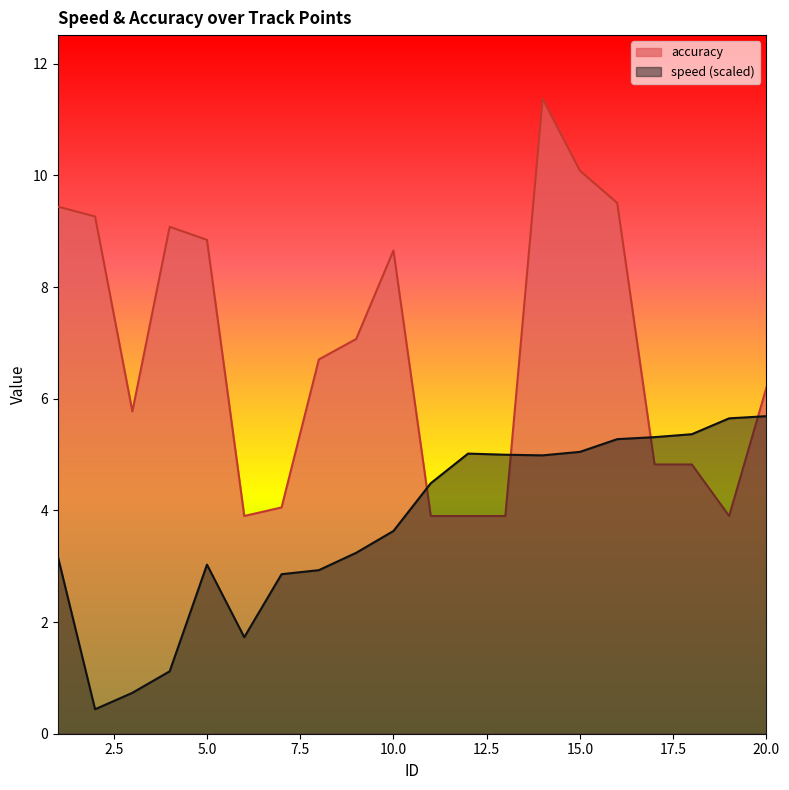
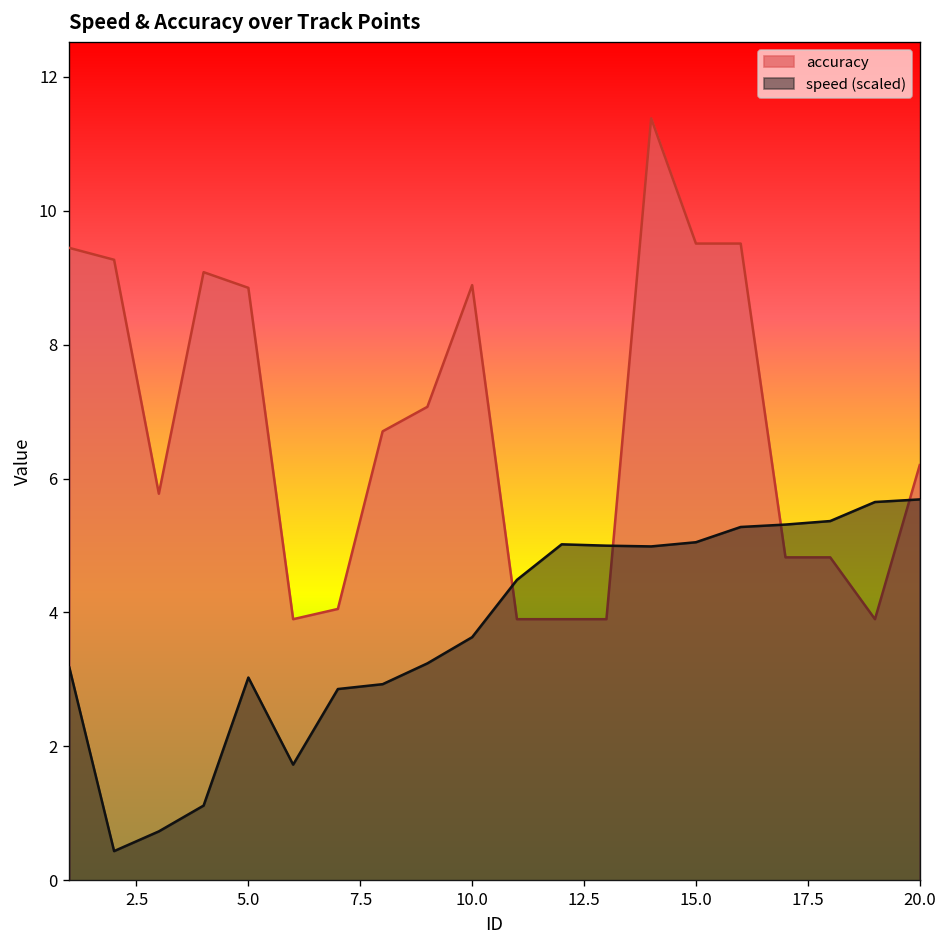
  {
    "accuracy": {
      "5.0": 8.8,
-     "10.0": 8.7,
-     "15.0": 10.1,
+     "10.0": 8.9,
+     "15.0": 9.5,
      "20.0": 6.2
    },
    "speed (scaled)": {
      "5.0": 3.0,
      "10.0": 3.6,
      "15.0": 5.0,
      "20.0": 5.7
    }
  }
